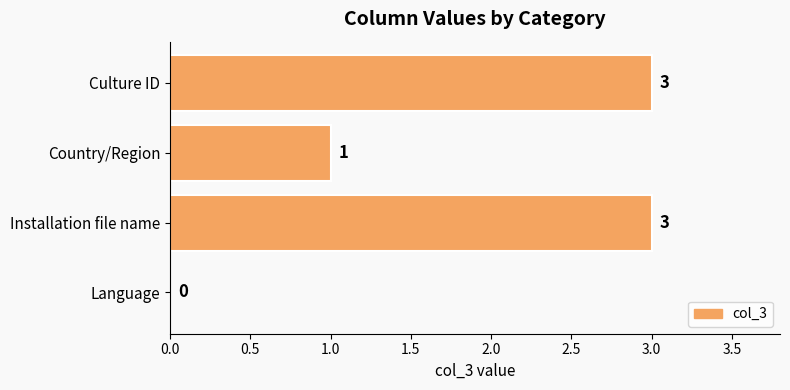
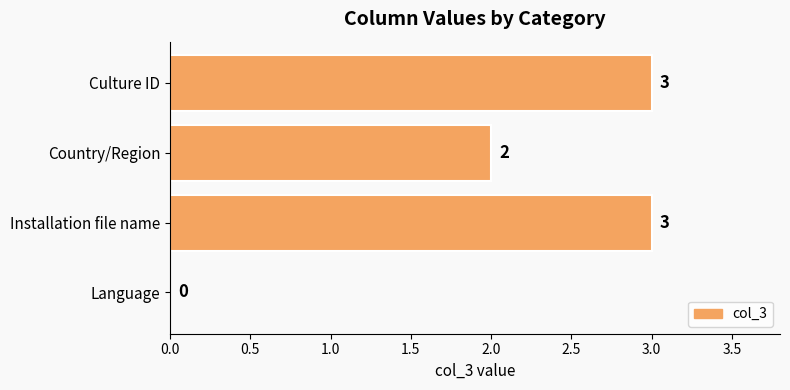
  {
    "Culture ID": 3,
-   "Country/Region": 1,
+   "Country/Region": 2,
    "Installation file name": 3,
    "Language": 0
  }
